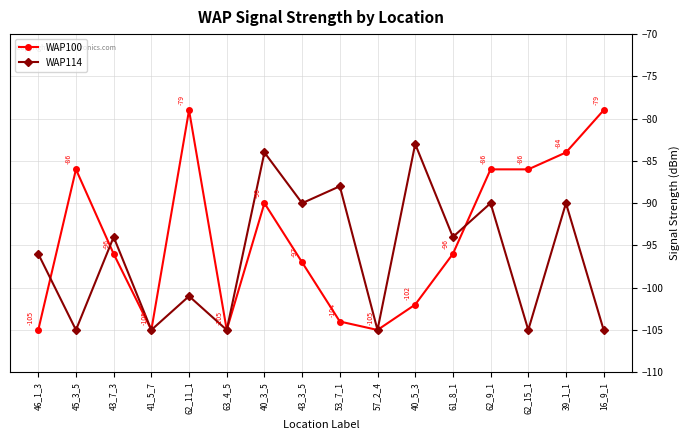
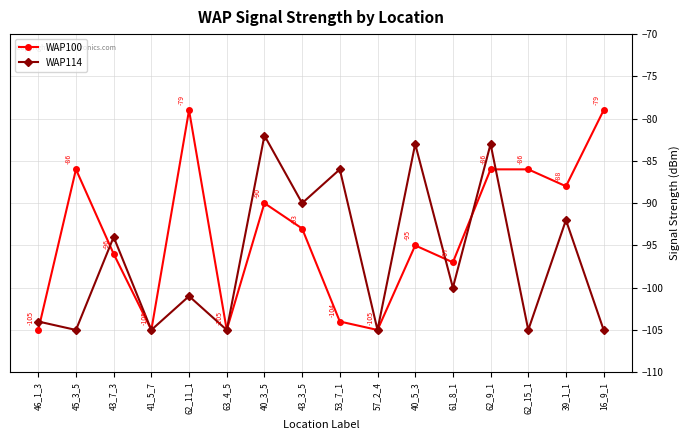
  {
    "WAP100": {
      "46_1_3": -105,
      "45_3_5": -86,
      "43_7_3": -96,
      "62_11_1": -79,
      "40_3_5": -90,
-     "43_3_5": -97,
+     "43_3_5": -93,
      "53_7_1": -104,
-     "40_5_3": -102,
-     "61_8_1": -96,
+     "40_5_3": -95,
+     "61_8_1": -97,
      "62_9_1": -86,
      "62_15_1": -86,
-     "39_1_1": -84,
+     "39_1_1": -88,
      "16_9_1": -79
    },
    "WAP114": {
-     "46_1_3": -96,
+     "46_1_3": -104,
      "45_3_5": -105,
      "62_11_1": -101,
-     "40_3_5": -84,
+     "40_3_5": -82,
      "43_3_5": -90,
-     "53_7_1": -88,
+     "53_7_1": -86,
      "40_5_3": -83,
-     "61_8_1": -94,
-     "62_9_1": -90,
+     "61_8_1": -100,
+     "62_9_1": -83,
      "62_15_1": -105,
-     "39_1_1": -90,
+     "39_1_1": -92,
      "16_9_1": -105
    }
  }
